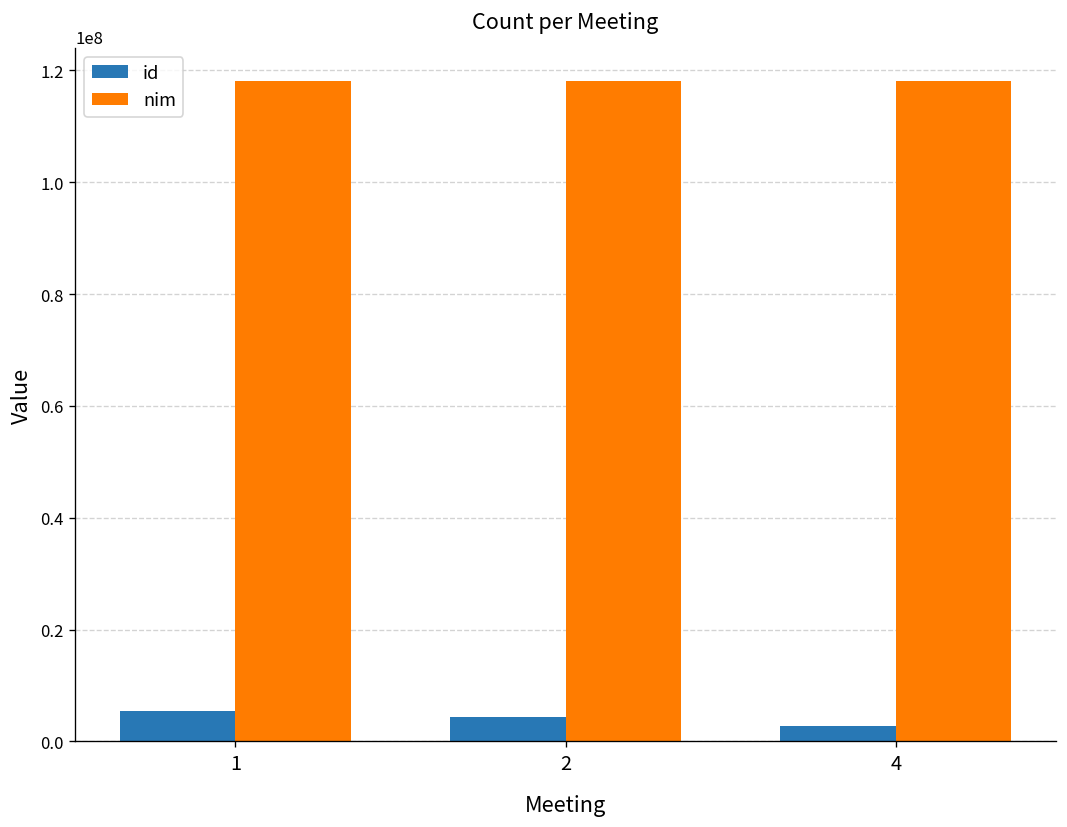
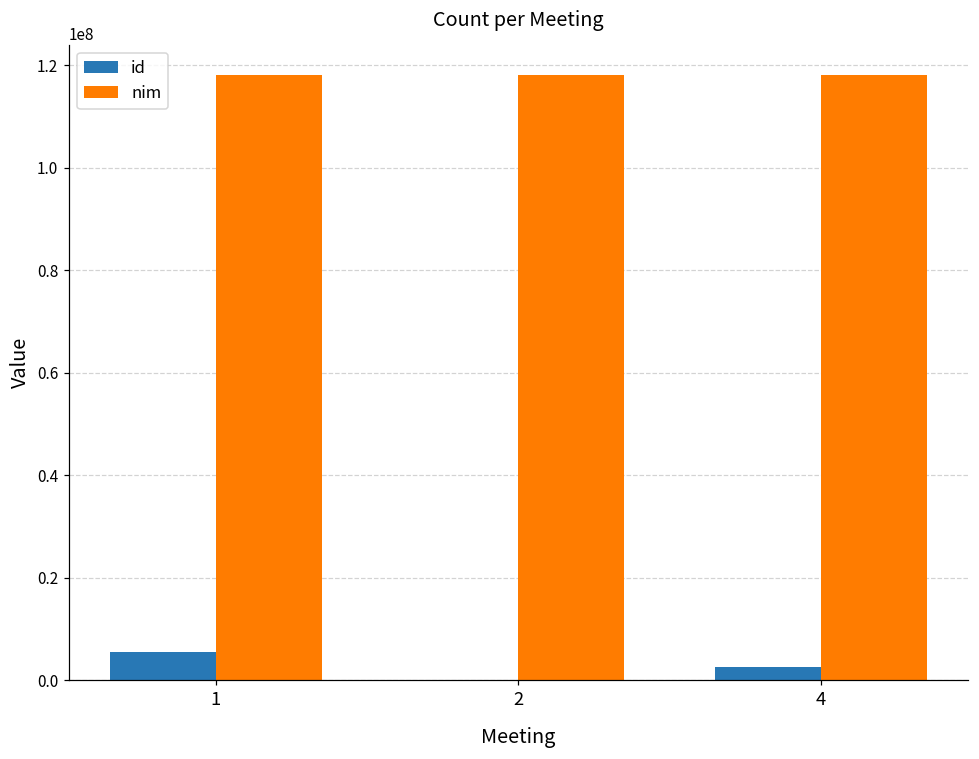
  {
    "id": {
      "1": 5000000,
-     "2": 4000000,
+     "2": 0,
      "4": 3000000
    },
    "nim": {
      "1": 118000000,
      "2": 118000000,
      "4": 118000000
    }
  }
